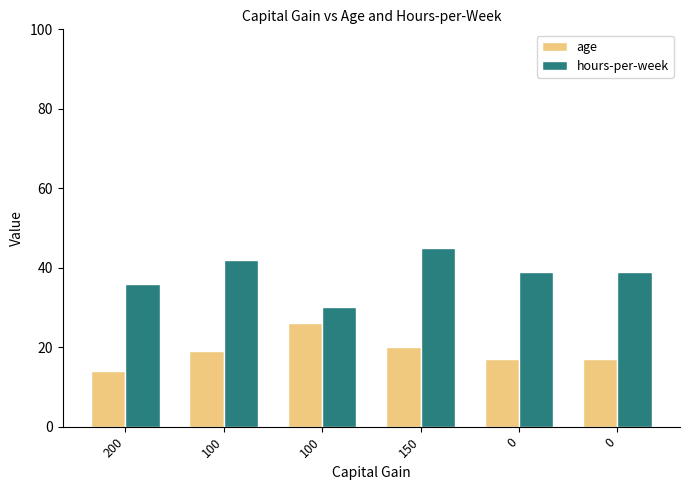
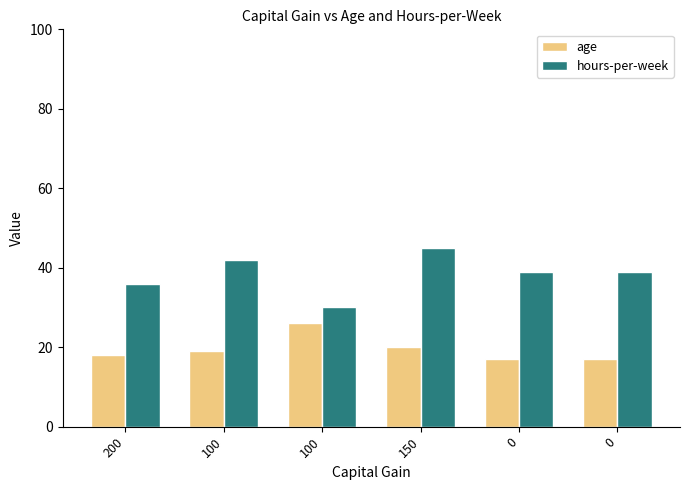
  {
    "age": {
-     "200": 14,
+     "200": 18,
      "150": 20
    },
    "hours-per-week": {
      "200": 36,
      "150": 45
    }
  }
